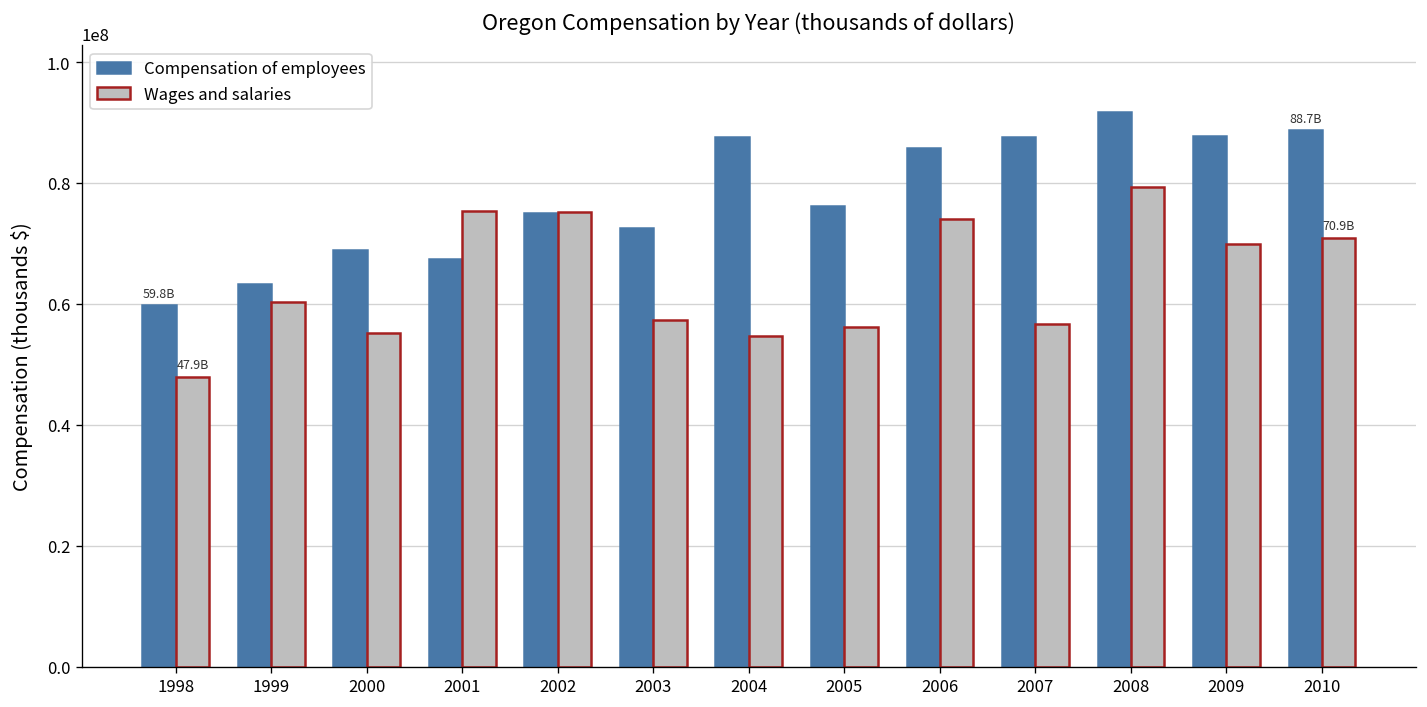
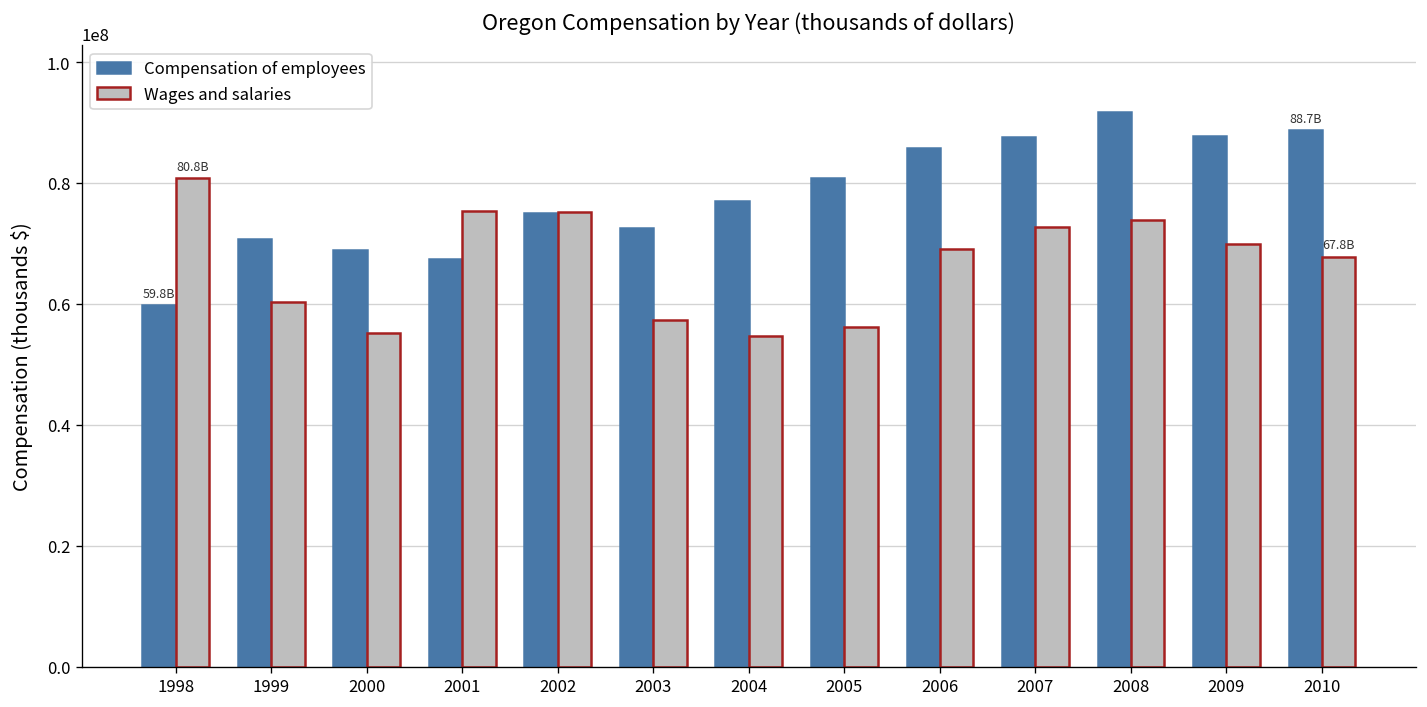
  {
    "Compensation of employees": {
-     "1999": "63000000",
+     "1999": "71000000",
      "2000": "69000000",
      "2001": "67000000",
      "2002": "75000000",
      "2003": "73000000",
-     "2004": "88000000",
-     "2005": "76000000",
+     "2004": "77000000",
+     "2005": "81000000",
      "2006": "86000000",
      "2007": "88000000",
      "2008": "92000000",
      "2009": "88000000"
    },
    "Wages and salaries": {
-     "1998": "47.9B",
-     "2006": "74000000",
-     "2007": "57000000",
-     "2008": "79000000",
-     "2010": "70.9B"
+     "1998": "80.8B",
+     "2006": "69000000",
+     "2007": "73000000",
+     "2008": "74000000",
+     "2010": "67.8B"
    }
  }
